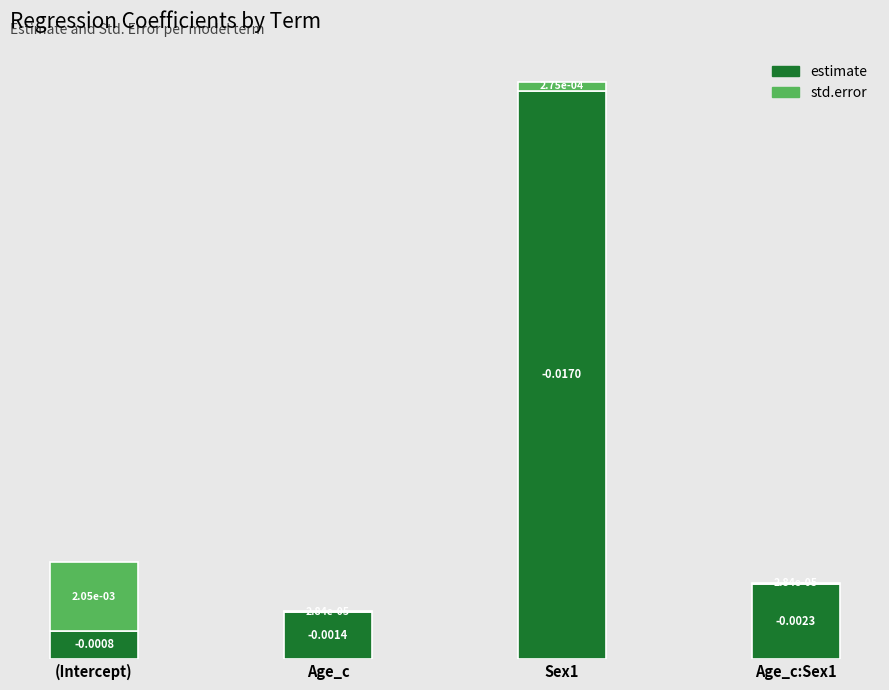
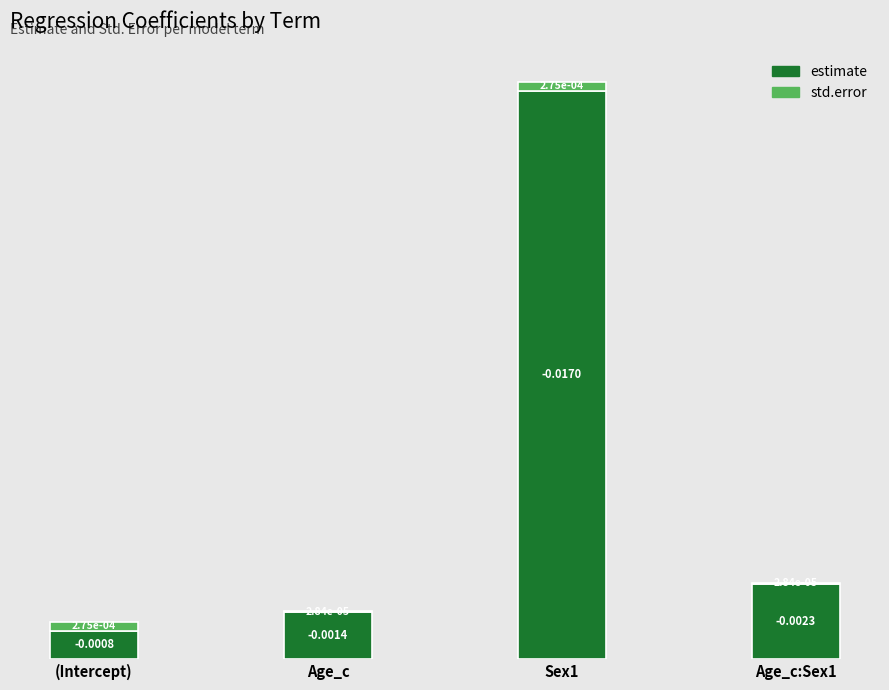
  {
    "std.error": {
-     "(Intercept)": "2.05e-03",
+     "(Intercept)": "2.75e-04",
      "Sex1": "2.75e-04"
    }
  }
